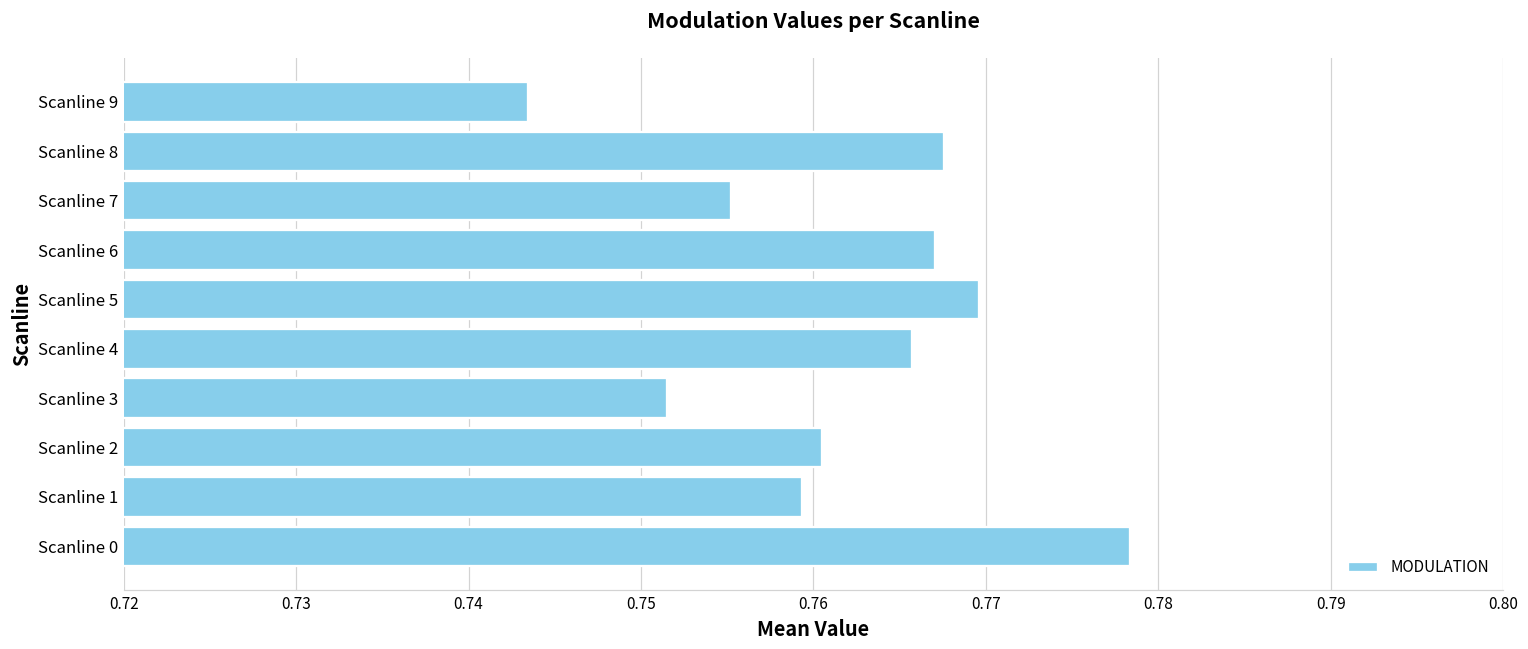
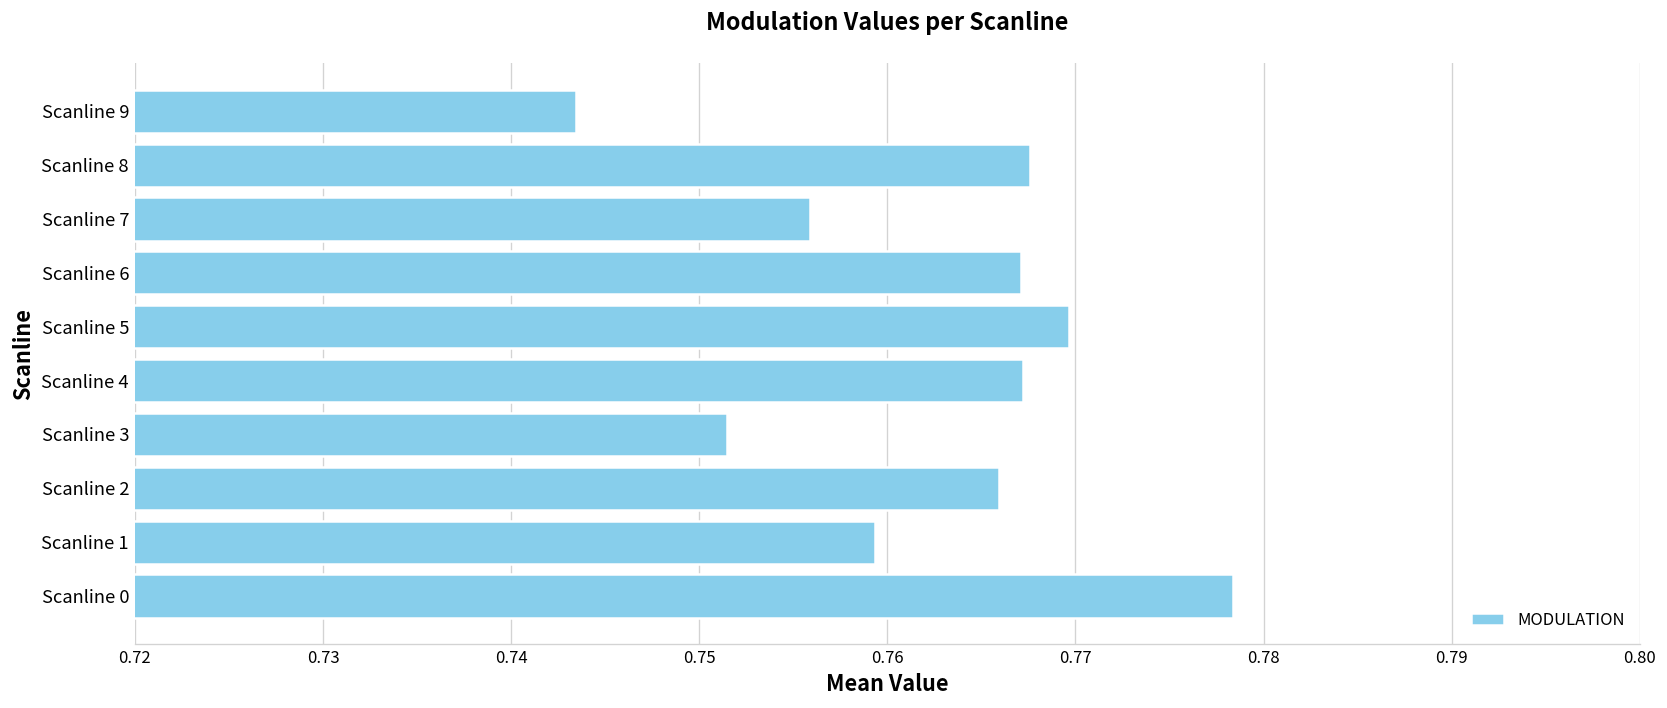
  {
    "Scanline 9": 0.7435,
    "Scanline 8": 0.7676,
-   "Scanline 7": 0.7552,
+   "Scanline 7": 0.7559,
    "Scanline 6": 0.7671,
    "Scanline 5": 0.7696,
-   "Scanline 4": 0.7657,
+   "Scanline 4": 0.7672,
    "Scanline 3": 0.7515,
-   "Scanline 2": 0.7605,
+   "Scanline 2": 0.7660,
    "Scanline 1": 0.7594,
    "Scanline 0": 0.7784
  }
